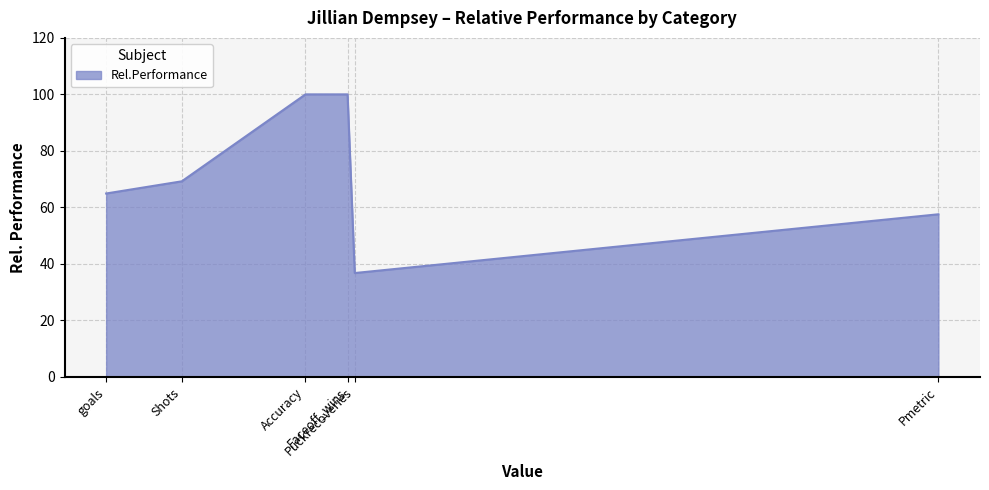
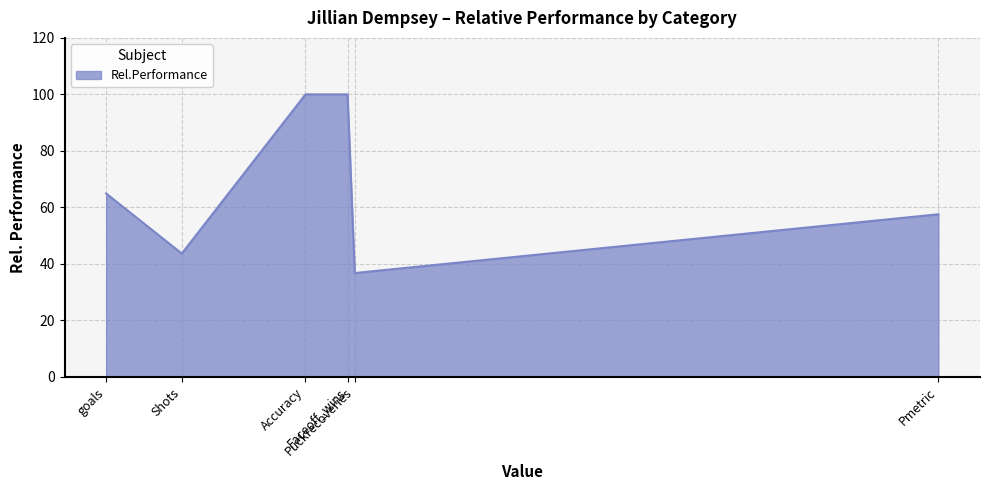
  {
    "goals": 65,
-   "Shots": 69,
+   "Shots": 44,
    "Accuracy": 100,
    "Faceoff_wins": 100,
    "Puckrecoveries": 37,
    "Pmetric": 58
  }
